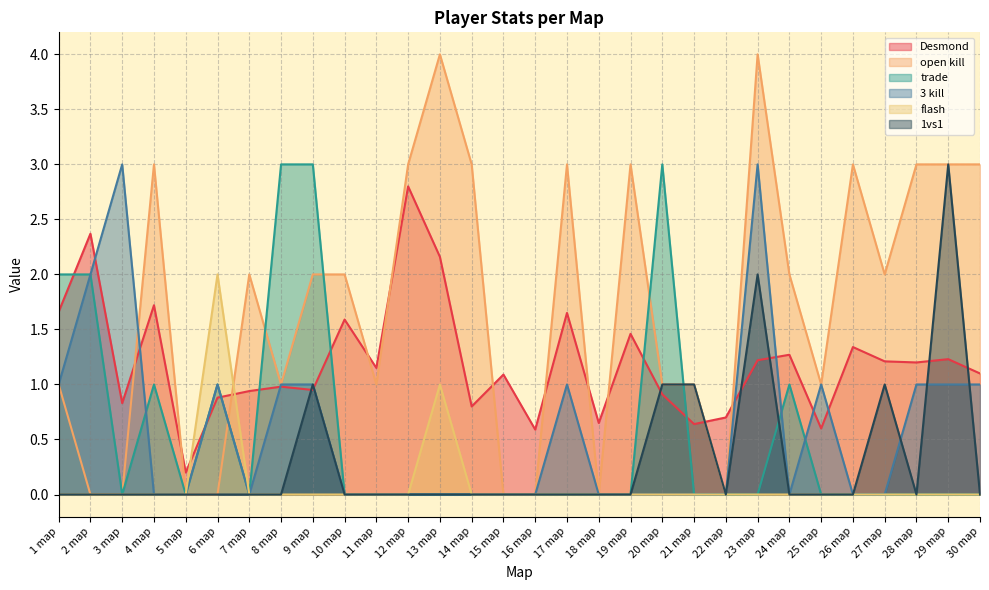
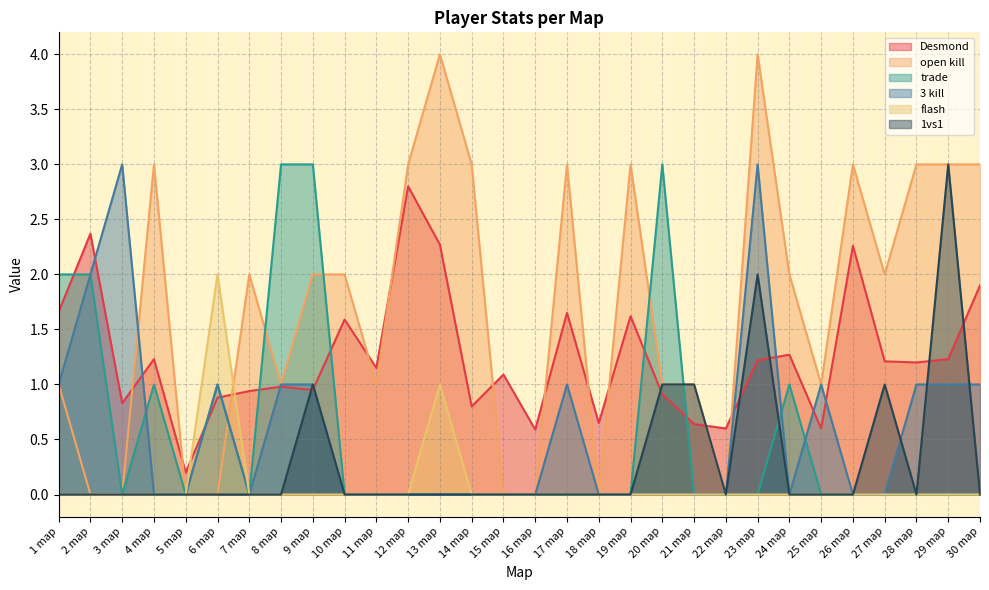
  {
    "Desmond": {
      "1 map": 1.66,
      "2 map": 2.37,
      "3 map": 0.83,
-     "4 map": 1.72,
+     "4 map": 1.23,
      "5 map": 0.20,
      "6 map": 0.88,
      "7 map": 0.94,
      "9 map": 0.95,
      "10 map": 1.59,
      "11 map": 1.15,
      "12 map": 2.80,
-     "13 map": 2.16,
+     "13 map": 2.27,
      "14 map": 0.80,
      "15 map": 1.09,
      "16 map": 0.59,
      "17 map": 1.65,
      "18 map": 0.65,
-     "19 map": 1.46,
+     "19 map": 1.62,
      "20 map": 0.91,
      "21 map": 0.64,
-     "22 map": 0.7,
+     "22 map": 0.6,
      "23 map": 1.22,
      "24 map": 1.27,
      "25 map": 0.60,
-     "26 map": 1.34,
+     "26 map": 2.26,
      "27 map": 1.21,
      "28 map": 1.20,
      "29 map": 1.23,
-     "30 map": 1.1
+     "30 map": 1.9
    },
    "1vs1": {
      "23 map": 2.00,
      "27 map": 1.00
    }
  }
